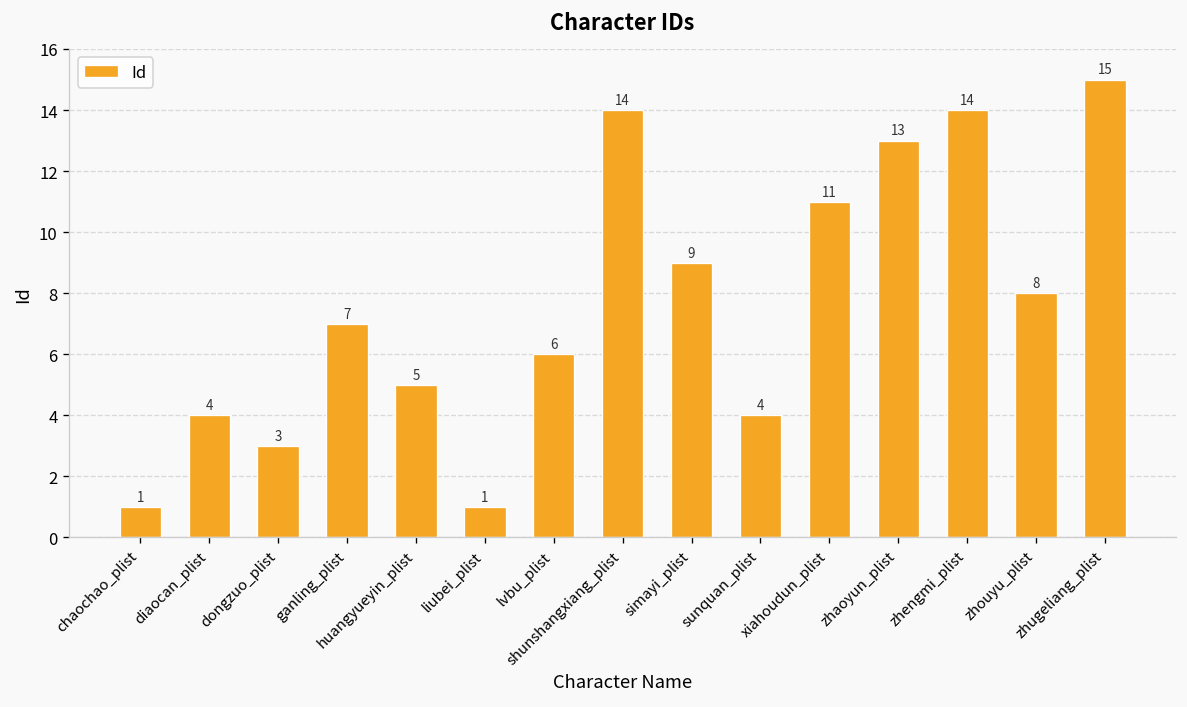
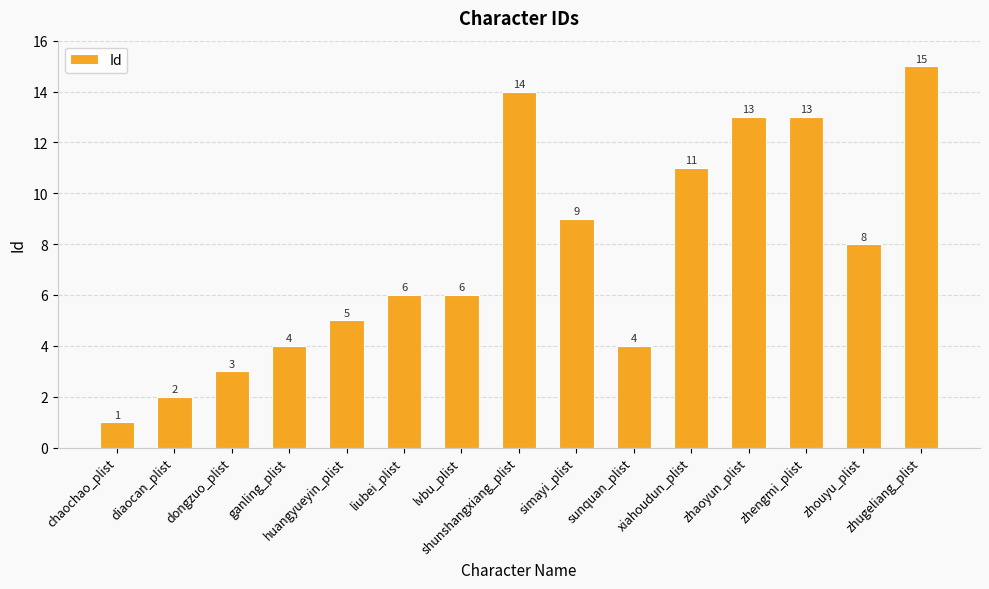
  {
    "chaochao_plist": 1,
-   "diaocan_plist": 4,
+   "diaocan_plist": 2,
    "dongzuo_plist": 3,
-   "ganling_plist": 7,
+   "ganling_plist": 4,
    "huangyueyin_plist": 5,
-   "liubei_plist": 1,
+   "liubei_plist": 6,
    "lvbu_plist": 6,
    "shunshangxiang_plist": 14,
    "simayi_plist": 9,
    "sunquan_plist": 4,
    "xiahoudun_plist": 11,
    "zhaoyun_plist": 13,
-   "zhengmi_plist": 14,
+   "zhengmi_plist": 13,
    "zhouyu_plist": 8,
    "zhugeliang_plist": 15
  }
